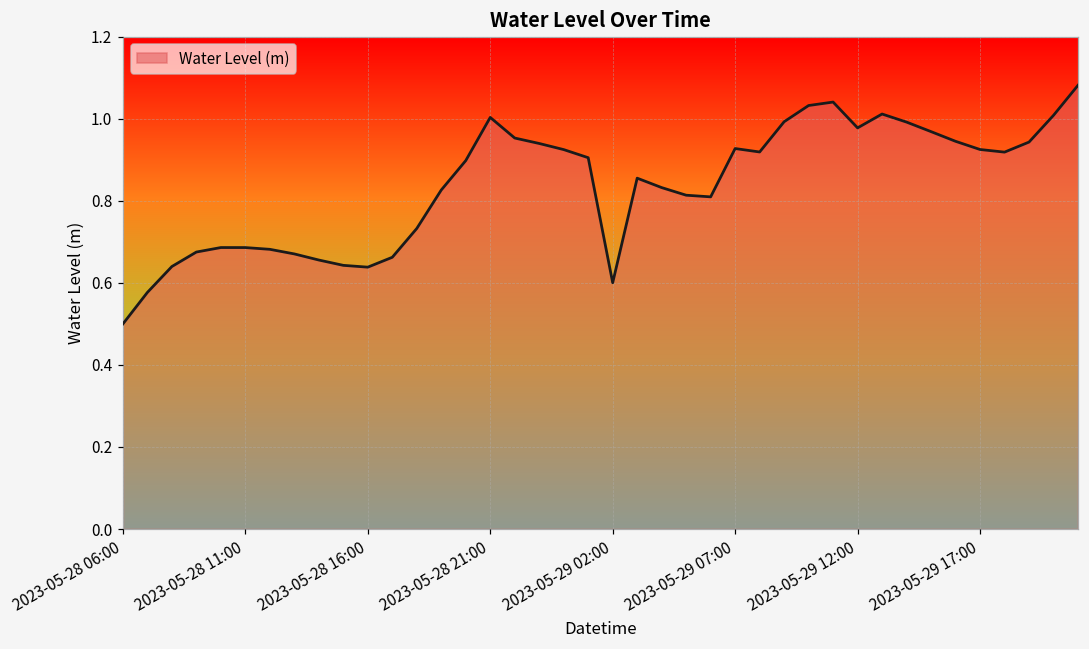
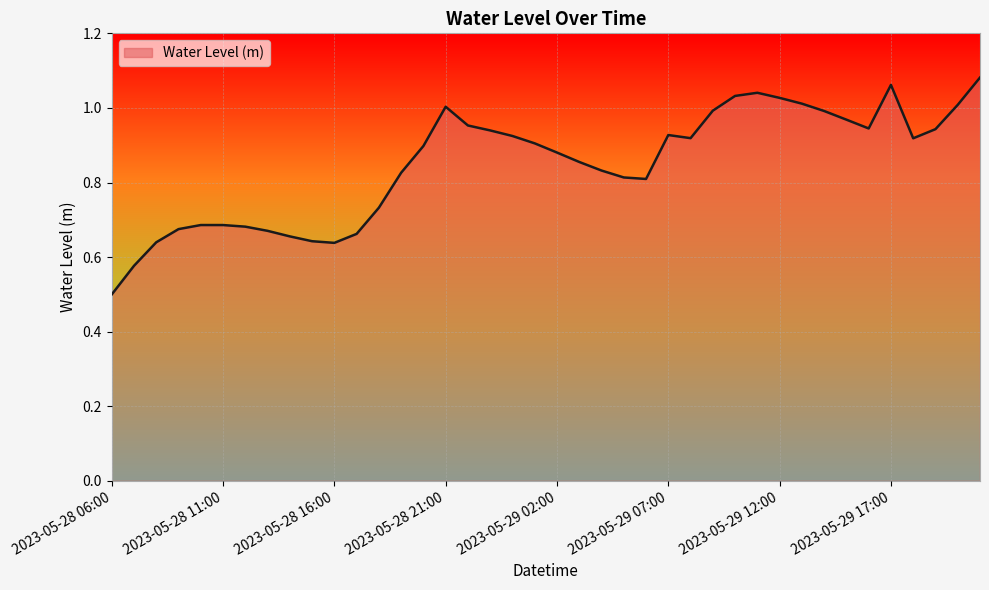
  {
    "2023-05-28 06:00": 0.50,
    "2023-05-28 11:00": 0.69,
    "2023-05-28 16:00": 0.64,
    "2023-05-28 21:00": 1.00,
-   "2023-05-29 02:00": 0.60,
+   "2023-05-29 02:00": 0.88,
    "2023-05-29 07:00": 0.93,
-   "2023-05-29 12:00": 0.98,
-   "2023-05-29 17:00": 0.92
+   "2023-05-29 12:00": 1.03,
+   "2023-05-29 17:00": 1.06
  }
